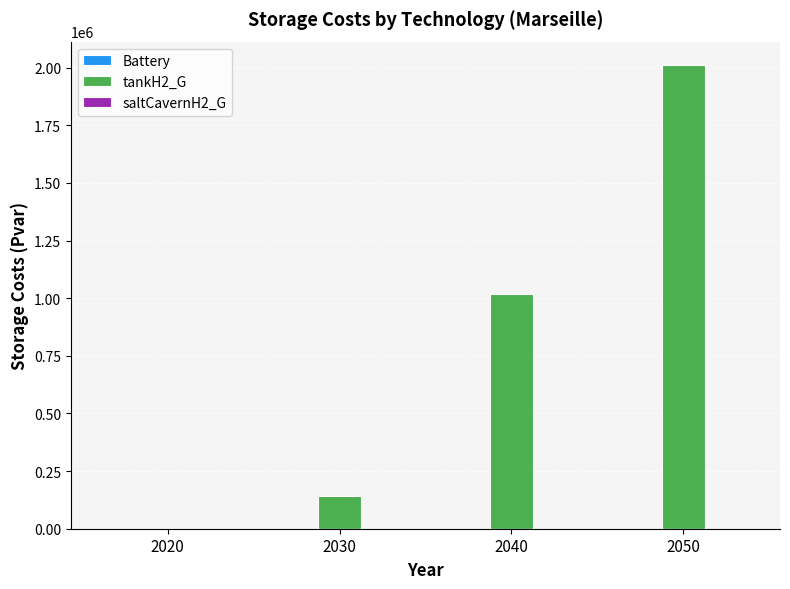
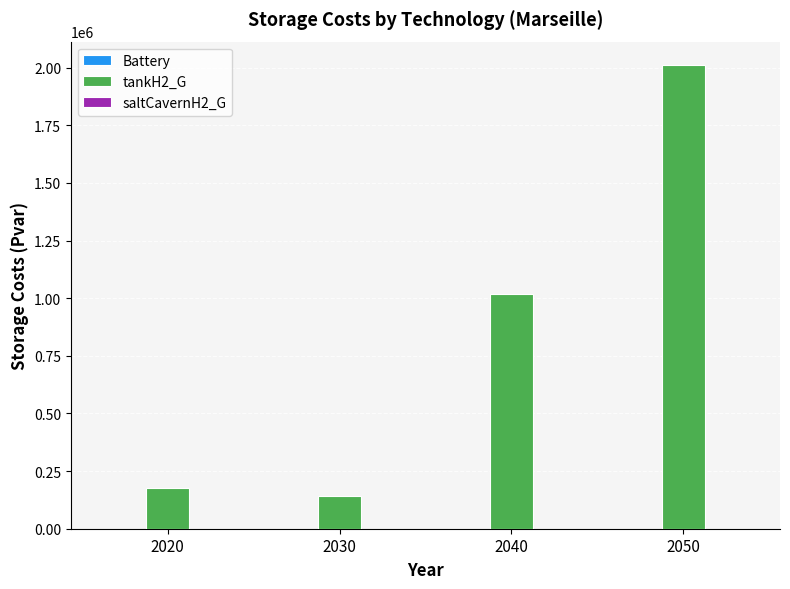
  {
    "Battery": {
      "2020": 0,
      "2030": 0,
      "2040": 0,
      "2050": 0
    },
    "tankH2_G": {
-     "2020": 0,
+     "2020": 180000,
      "2030": 140000,
      "2040": 1020000,
      "2050": 2010000
    },
    "saltCavernH2_G": {
      "2020": 0,
      "2030": 0,
      "2040": 0,
      "2050": 0
    }
  }
